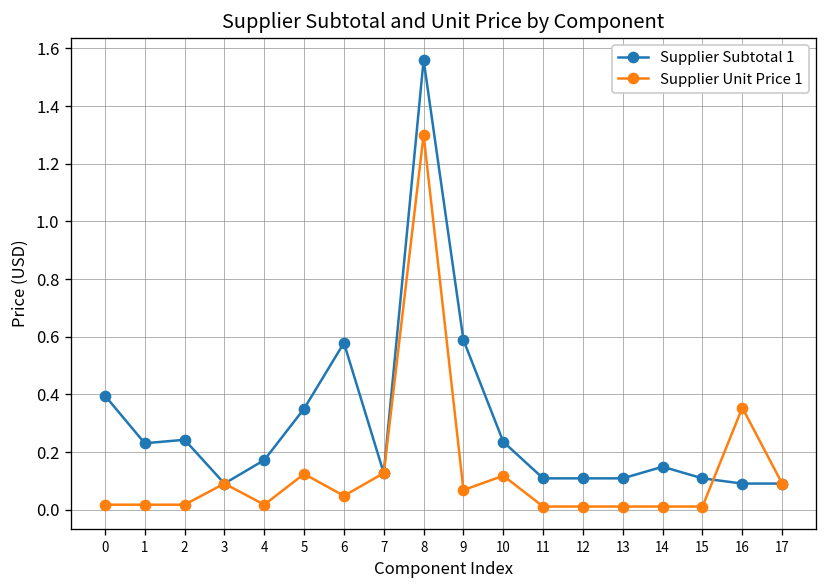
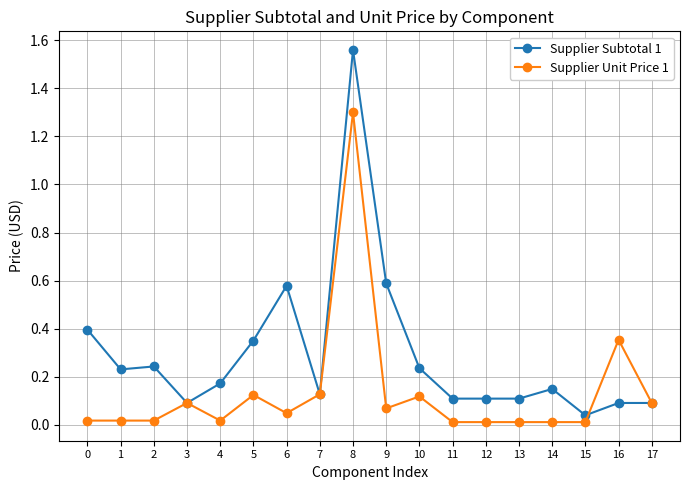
  {
    "Supplier Subtotal 1": {
      "0": 0.40,
      "1": 0.23,
      "2": 0.24,
      "4": 0.17,
      "5": 0.35,
      "6": 0.58,
      "8": 1.56,
      "9": 0.59,
      "10": 0.24,
      "11": 0.11,
      "12": 0.11,
      "13": 0.11,
      "14": 0.15,
-     "15": 0.11,
+     "15": 0.04,
      "16": 0.09
    },
    "Supplier Unit Price 1": {
      "0": 0.02,
      "1": 0.02,
      "2": 0.02,
      "4": 0.02,
      "5": 0.12,
      "6": 0.05,
      "8": 1.30,
      "9": 0.07,
      "10": 0.12,
      "11": 0.01,
      "12": 0.01,
      "13": 0.01,
      "14": 0.01,
      "15": 0.01,
      "16": 0.35
    }
  }
